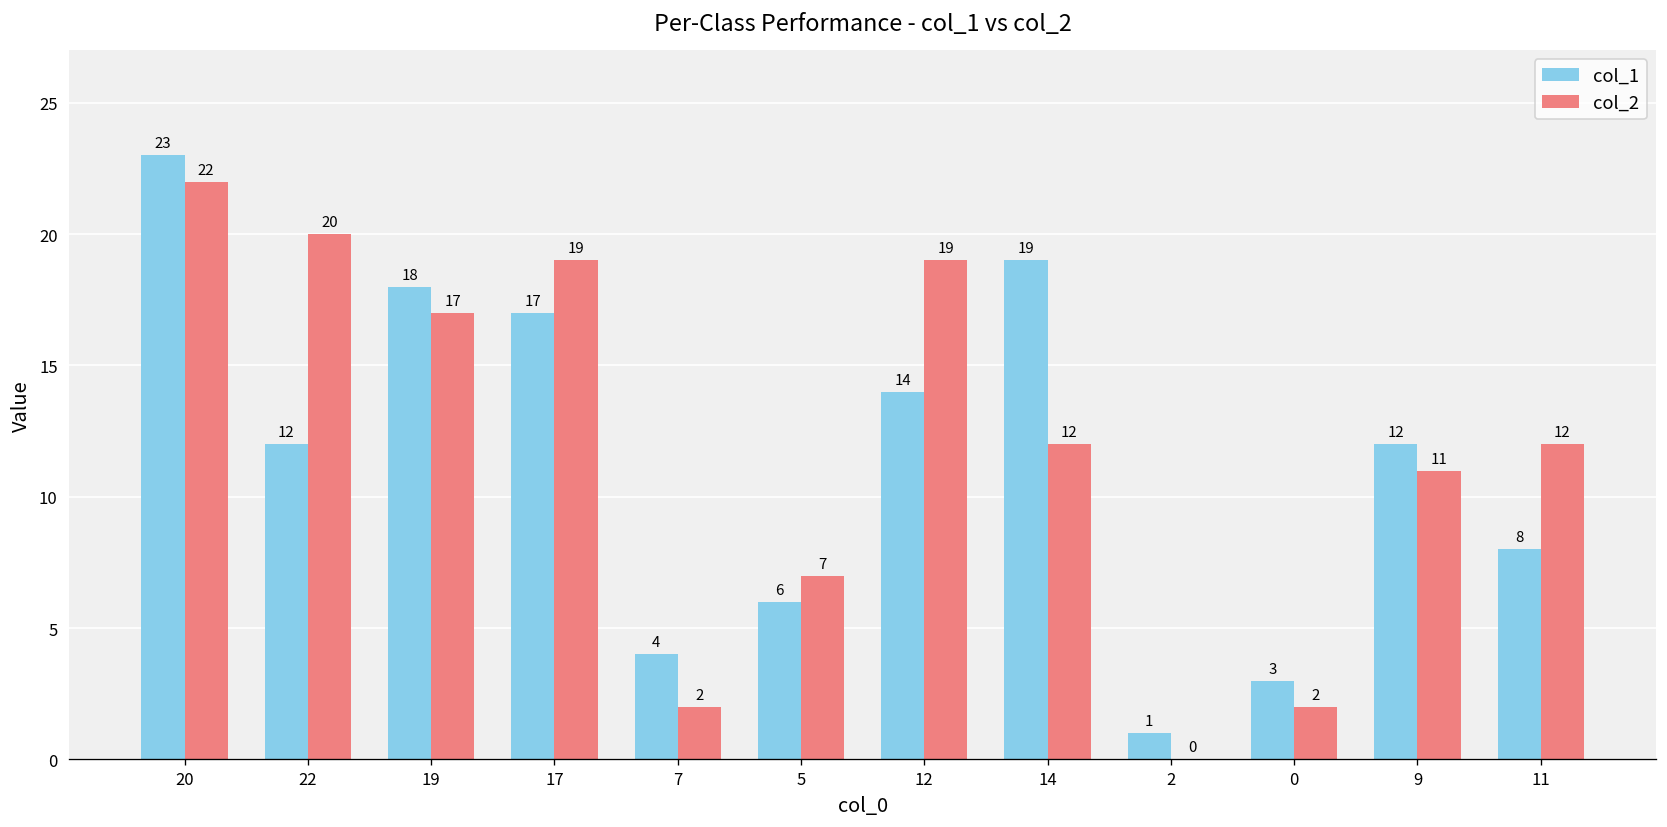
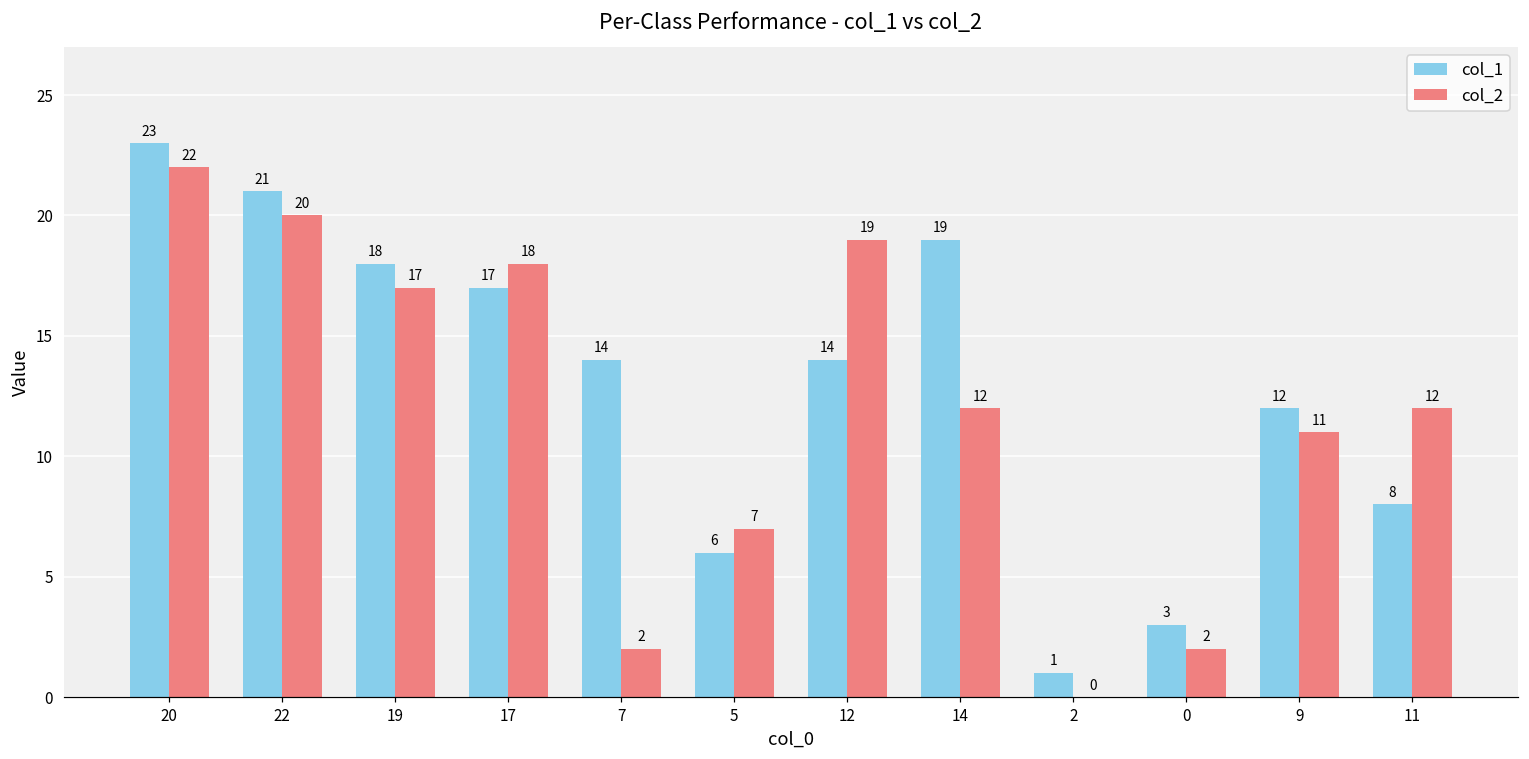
  {
    "col_1": {
      "20": 23,
-     "22": 12,
+     "22": 21,
      "19": 18,
      "17": 17,
-     "7": 4,
+     "7": 14,
      "5": 6,
      "12": 14,
      "14": 19,
      "2": 1,
      "0": 3,
      "9": 12,
      "11": 8
    },
    "col_2": {
      "20": 22,
      "22": 20,
      "19": 17,
-     "17": 19,
+     "17": 18,
      "7": 2,
      "5": 7,
      "12": 19,
      "14": 12,
      "2": 0,
      "0": 2,
      "9": 11,
      "11": 12
    }
  }
